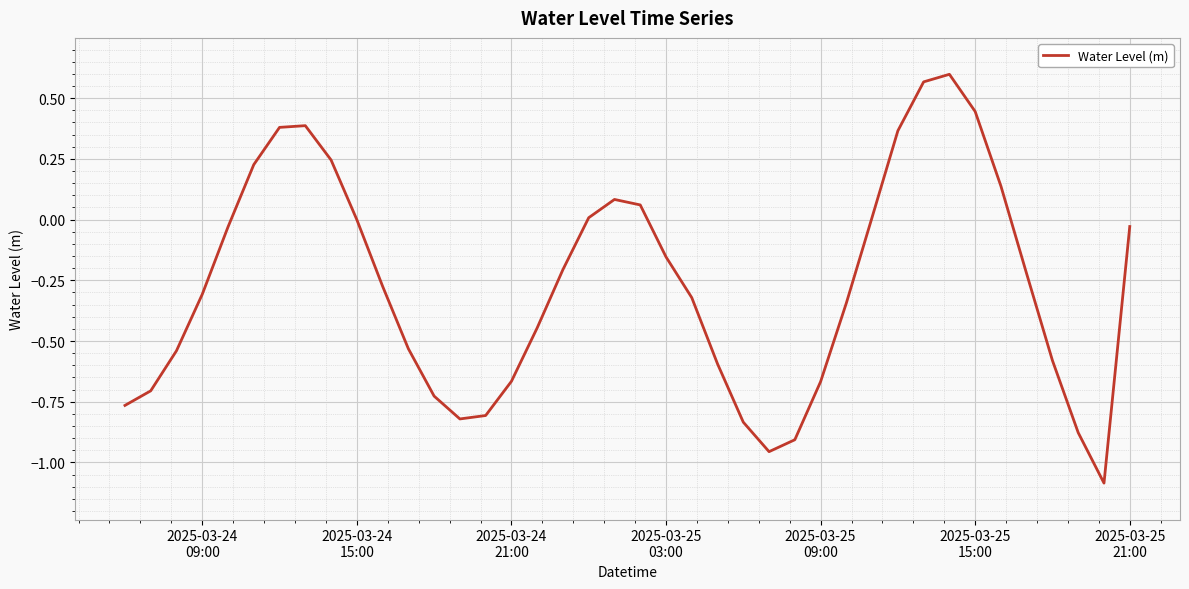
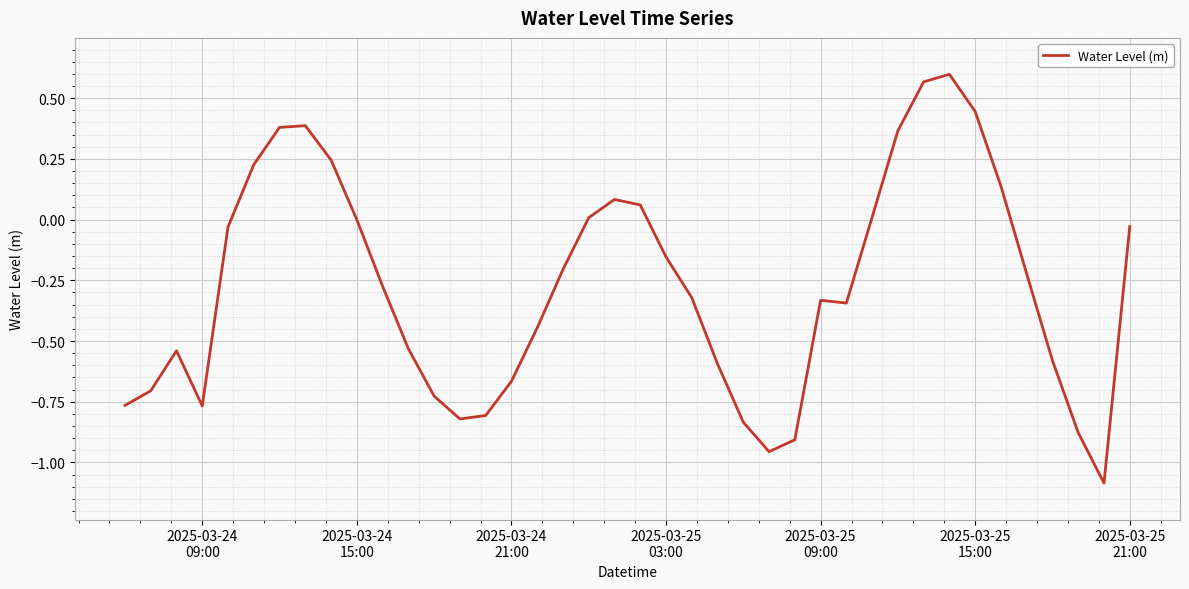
  {
-   "2025-03-24 09:00": -0.31,
+   "2025-03-24 09:00": -0.77,
    "2025-03-24 15:00": 0.00,
    "2025-03-24 21:00": -0.67,
    "2025-03-25 03:00": -0.15,
-   "2025-03-25 09:00": -0.67,
+   "2025-03-25 09:00": -0.33,
    "2025-03-25 15:00": 0.45,
    "2025-03-25 21:00": -0.03
  }
